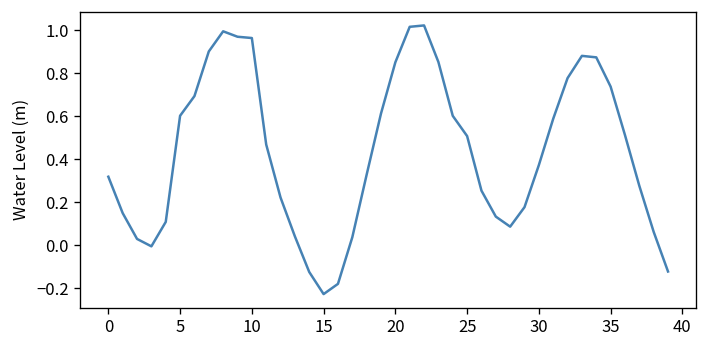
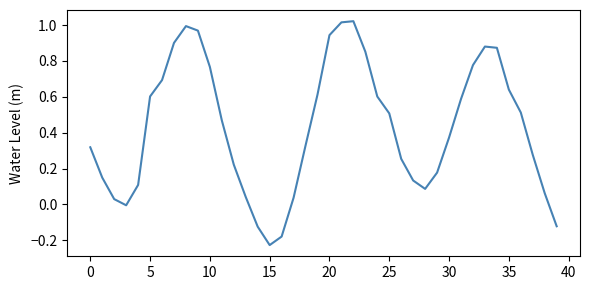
  {
    "0": 0.32,
    "5": 0.60,
-   "10": 0.96,
+   "10": 0.77,
    "15": -0.23,
-   "20": 0.85,
+   "20": 0.94,
    "25": 0.51,
    "30": 0.37,
-   "35": 0.74
+   "35": 0.64
  }
